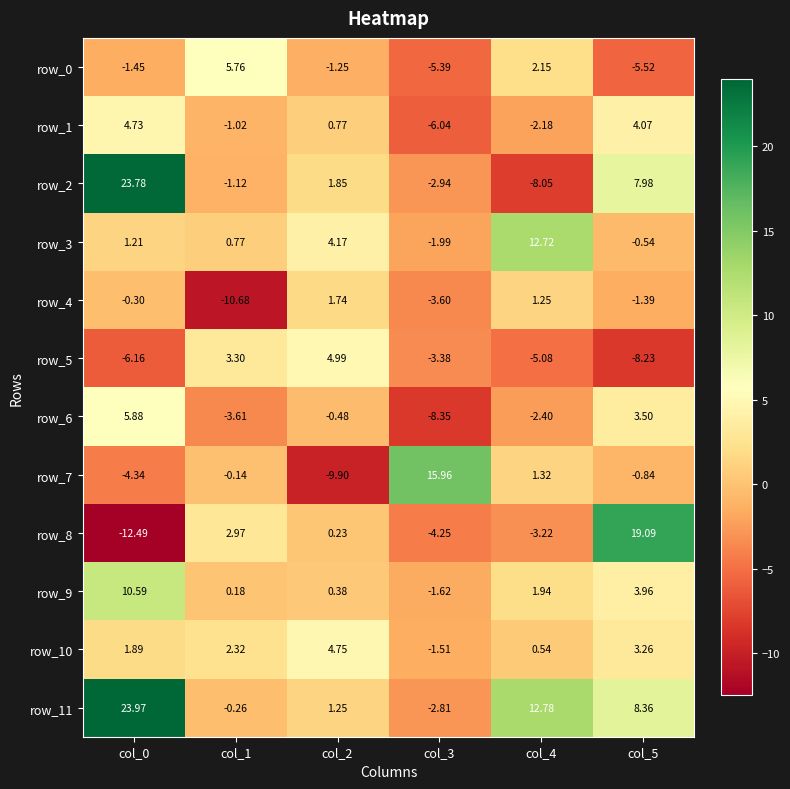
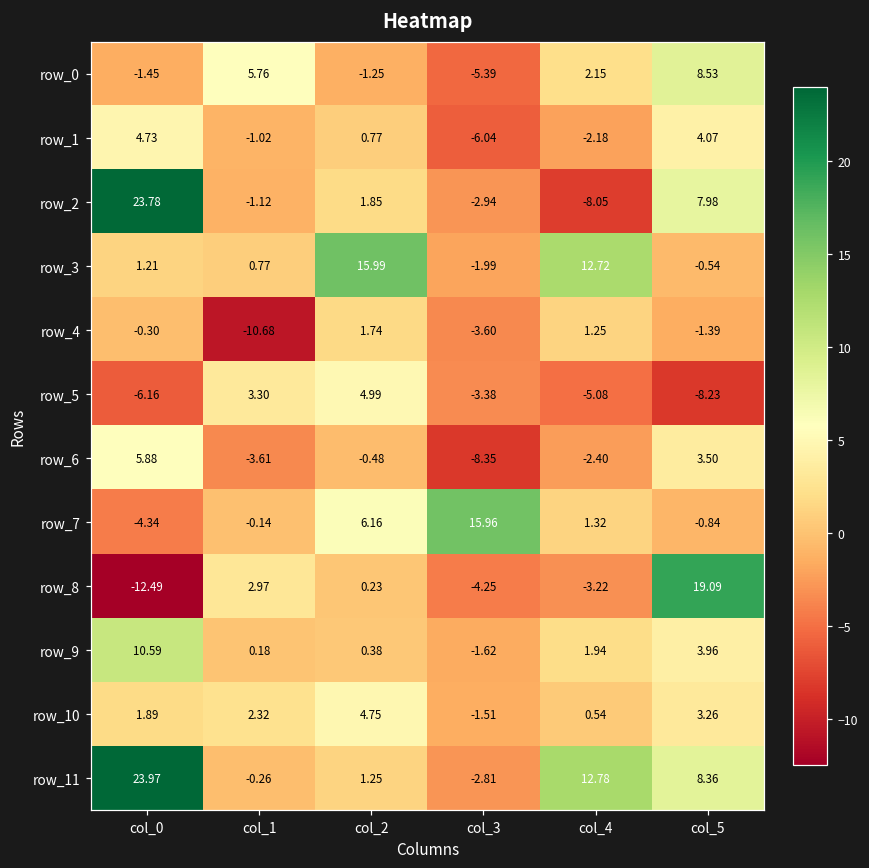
  {
    "row_0": {
      "col_0": -1.45,
      "col_1": 5.76,
      "col_2": -1.25,
      "col_3": -5.39,
      "col_4": 2.15,
-     "col_5": -5.52
+     "col_5": 8.53
    },
    "row_1": {
      "col_0": 4.73,
      "col_1": -1.02,
      "col_2": 0.77,
      "col_3": -6.04,
      "col_4": -2.18,
      "col_5": 4.07
    },
    "row_2": {
      "col_0": 23.78,
      "col_1": -1.12,
      "col_2": 1.85,
      "col_3": -2.94,
      "col_4": -8.05,
      "col_5": 7.98
    },
    "row_3": {
      "col_0": 1.21,
      "col_1": 0.77,
-     "col_2": 4.17,
+     "col_2": 15.99,
      "col_3": -1.99,
      "col_4": 12.72,
      "col_5": -0.54
    },
    "row_4": {
      "col_0": -0.30,
      "col_1": -10.68,
      "col_2": 1.74,
      "col_3": -3.60,
      "col_4": 1.25,
      "col_5": -1.39
    },
    "row_5": {
      "col_0": -6.16,
      "col_1": 3.30,
      "col_2": 4.99,
      "col_3": -3.38,
      "col_4": -5.08,
      "col_5": -8.23
    },
    "row_6": {
      "col_0": 5.88,
      "col_1": -3.61,
      "col_2": -0.48,
      "col_3": -8.35,
      "col_4": -2.40,
      "col_5": 3.50
    },
    "row_7": {
      "col_0": -4.34,
      "col_1": -0.14,
-     "col_2": -9.90,
+     "col_2": 6.16,
      "col_3": 15.96,
      "col_4": 1.32,
      "col_5": -0.84
    },
    "row_8": {
      "col_0": -12.49,
      "col_1": 2.97,
      "col_2": 0.23,
      "col_3": -4.25,
      "col_4": -3.22,
      "col_5": 19.09
    },
    "row_9": {
      "col_0": 10.59,
      "col_1": 0.18,
      "col_2": 0.38,
      "col_3": -1.62,
      "col_4": 1.94,
      "col_5": 3.96
    },
    "row_10": {
      "col_0": 1.89,
      "col_1": 2.32,
      "col_2": 4.75,
      "col_3": -1.51,
      "col_4": 0.54,
      "col_5": 3.26
    },
    "row_11": {
      "col_0": 23.97,
      "col_1": -0.26,
      "col_2": 1.25,
      "col_3": -2.81,
      "col_4": 12.78,
      "col_5": 8.36
    }
  }
